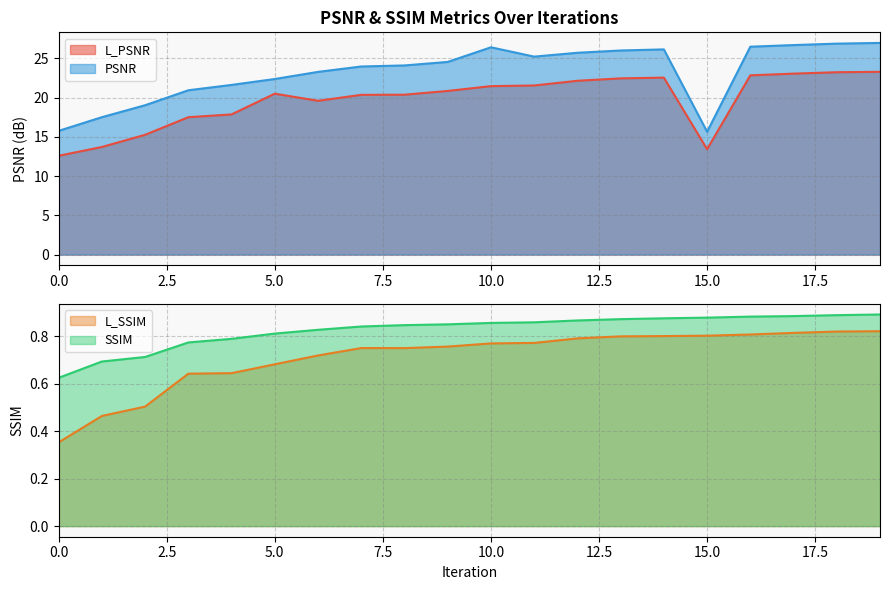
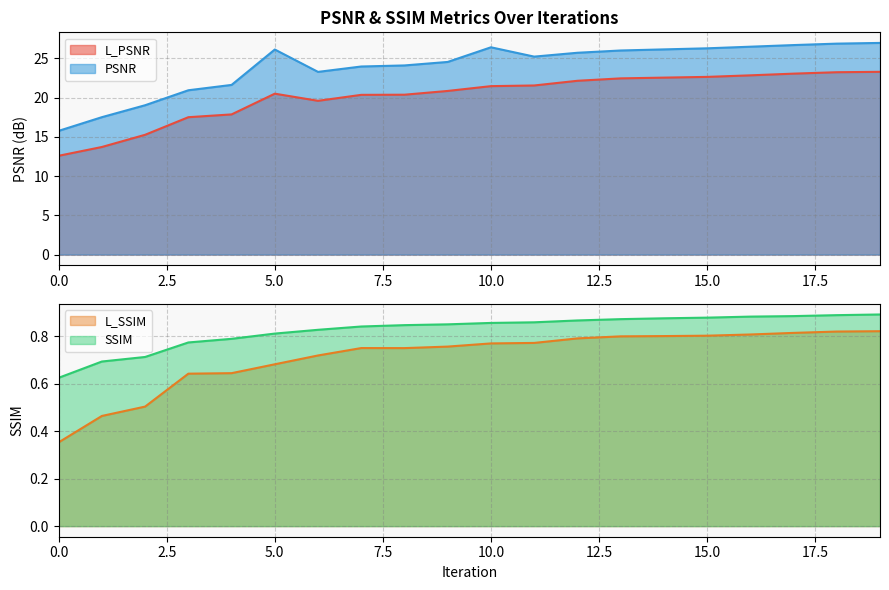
  {
    "PSNR & SSIM Metrics Over Iterations": {
      "L_PSNR": {
        "0.0": 13,
        "5.0": 20,
        "10.0": 21,
-       "15.0": 13
+       "15.0": 23
      },
      "PSNR": {
        "0.0": 16,
-       "5.0": 22,
+       "5.0": 26,
        "10.0": 26,
-       "15.0": 16
+       "15.0": 26
      }
    }
  }
